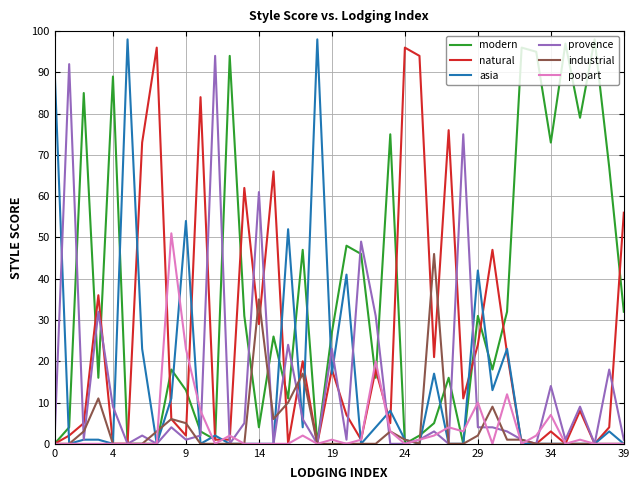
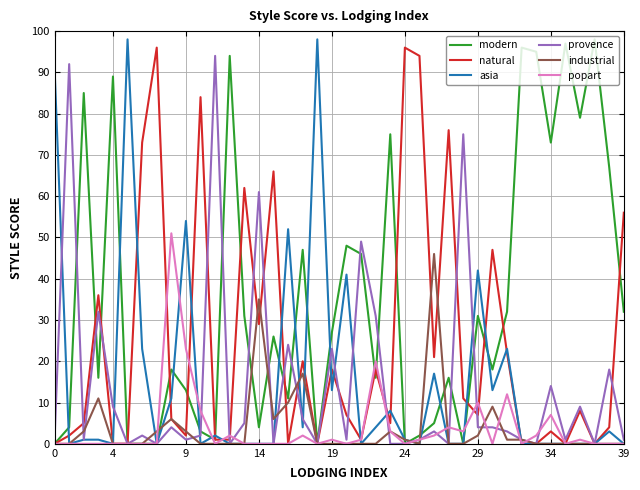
  {
    "modern": {
      "4": 89,
      "9": 13,
      "14": 4,
      "19": 27,
      "29": 31,
      "34": 73,
      "39": 32
    },
    "natural": {
      "9": 2,
      "14": 29,
      "19": 18,
      "24": 96,
-     "29": 24,
+     "29": 7,
      "34": 3,
      "39": 56
    },
    "asia": {
      "0": 91,
      "9": 54,
-     "19": 17,
+     "19": 13,
      "29": 42
    },
    "provence": {
      "0": 1,
      "4": 9,
      "9": 1,
      "14": 61,
      "19": 23,
      "29": 4,
      "34": 14,
      "39": 1
    },
    "industrial": {
-     "9": 5,
+     "9": 3,
      "14": 35,
      "19": 0,
      "29": 2
    },
    "popart": {
      "9": 23,
      "19": 1,
      "29": 10,
      "34": 7
    }
  }
